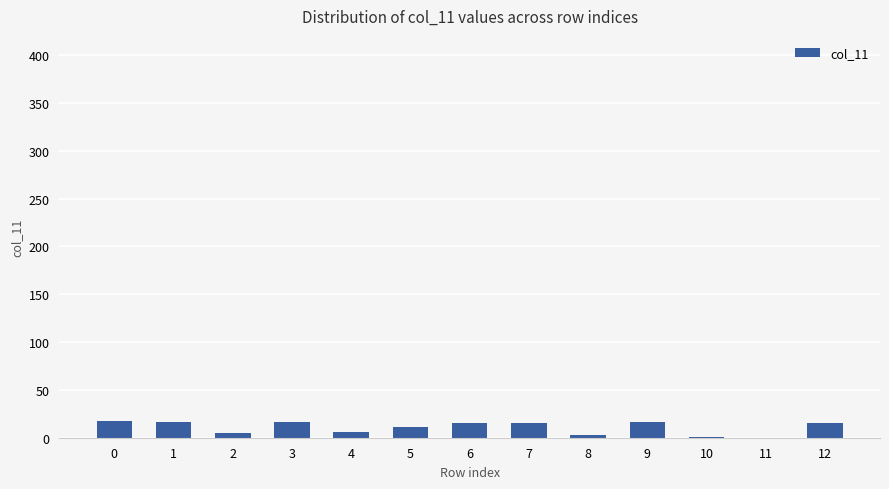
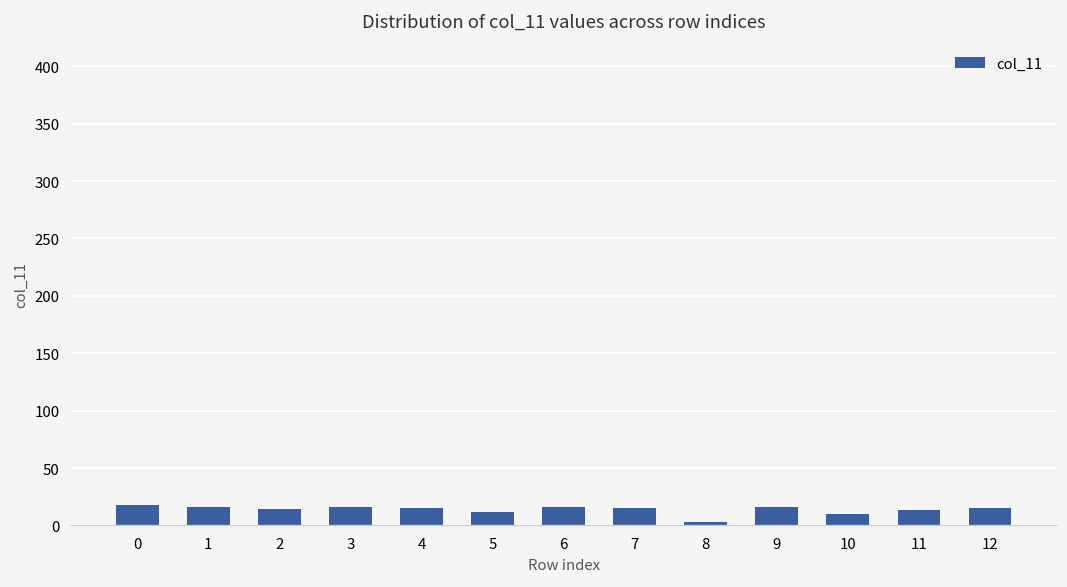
  {
    "0": 20,
    "1": 20,
-   "2": 5,
+   "2": 15,
    "3": 20,
-   "4": 6,
+   "4": 15,
    "5": 10,
    "6": 20,
    "7": 20,
    "8": 0,
    "9": 20,
-   "10": 0,
-   "11": 0,
+   "10": 10,
+   "11": 10,
    "12": 20
  }
